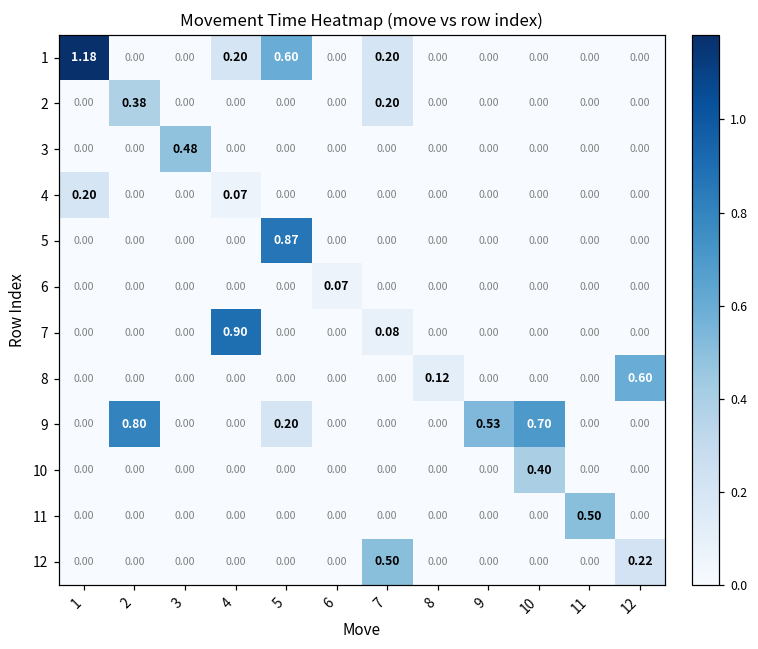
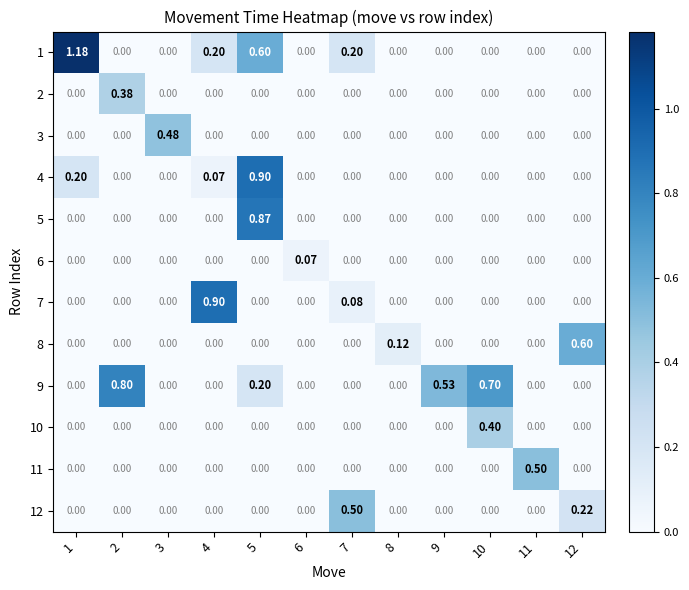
  {
    "1": {
      "1": 1.18,
      "2": 0.00,
      "3": 0.00,
      "4": 0.20,
      "5": 0.60,
      "6": 0.00,
      "7": 0.20,
      "8": 0.00,
      "9": 0.00,
      "10": 0.00,
      "11": 0.00,
      "12": 0.00
    },
    "2": {
      "1": 0.00,
      "2": 0.38,
      "3": 0.00,
      "4": 0.00,
      "5": 0.00,
      "6": 0.00,
-     "7": 0.20,
+     "7": 0.00,
      "8": 0.00,
      "9": 0.00,
      "10": 0.00,
      "11": 0.00,
      "12": 0.00
    },
    "3": {
      "1": 0.00,
      "2": 0.00,
      "3": 0.48,
      "4": 0.00,
      "5": 0.00,
      "6": 0.00,
      "7": 0.00,
      "8": 0.00,
      "9": 0.00,
      "10": 0.00,
      "11": 0.00,
      "12": 0.00
    },
    "4": {
      "1": 0.20,
      "2": 0.00,
      "3": 0.00,
      "4": 0.07,
-     "5": 0.00,
+     "5": 0.90,
      "6": 0.00,
      "7": 0.00,
      "8": 0.00,
      "9": 0.00,
      "10": 0.00,
      "11": 0.00,
      "12": 0.00
    },
    "5": {
      "1": 0.00,
      "2": 0.00,
      "3": 0.00,
      "4": 0.00,
      "5": 0.87,
      "6": 0.00,
      "7": 0.00,
      "8": 0.00,
      "9": 0.00,
      "10": 0.00,
      "11": 0.00,
      "12": 0.00
    },
    "6": {
      "1": 0.00,
      "2": 0.00,
      "3": 0.00,
      "4": 0.00,
      "5": 0.00,
      "6": 0.07,
      "7": 0.00,
      "8": 0.00,
      "9": 0.00,
      "10": 0.00,
      "11": 0.00,
      "12": 0.00
    },
    "7": {
      "1": 0.00,
      "2": 0.00,
      "3": 0.00,
      "4": 0.90,
      "5": 0.00,
      "6": 0.00,
      "7": 0.08,
      "8": 0.00,
      "9": 0.00,
      "10": 0.00,
      "11": 0.00,
      "12": 0.00
    },
    "8": {
      "1": 0.00,
      "2": 0.00,
      "3": 0.00,
      "4": 0.00,
      "5": 0.00,
      "6": 0.00,
      "7": 0.00,
      "8": 0.12,
      "9": 0.00,
      "10": 0.00,
      "11": 0.00,
      "12": 0.60
    },
    "9": {
      "1": 0.00,
      "2": 0.80,
      "3": 0.00,
      "4": 0.00,
      "5": 0.20,
      "6": 0.00,
      "7": 0.00,
      "8": 0.00,
      "9": 0.53,
      "10": 0.70,
      "11": 0.00,
      "12": 0.00
    },
    "10": {
      "1": 0.00,
      "2": 0.00,
      "3": 0.00,
      "4": 0.00,
      "5": 0.00,
      "6": 0.00,
      "7": 0.00,
      "8": 0.00,
      "9": 0.00,
      "10": 0.40,
      "11": 0.00,
      "12": 0.00
    },
    "11": {
      "1": 0.00,
      "2": 0.00,
      "3": 0.00,
      "4": 0.00,
      "5": 0.00,
      "6": 0.00,
      "7": 0.00,
      "8": 0.00,
      "9": 0.00,
      "10": 0.00,
      "11": 0.50,
      "12": 0.00
    },
    "12": {
      "1": 0.00,
      "2": 0.00,
      "3": 0.00,
      "4": 0.00,
      "5": 0.00,
      "6": 0.00,
      "7": 0.50,
      "8": 0.00,
      "9": 0.00,
      "10": 0.00,
      "11": 0.00,
      "12": 0.22
    }
  }
